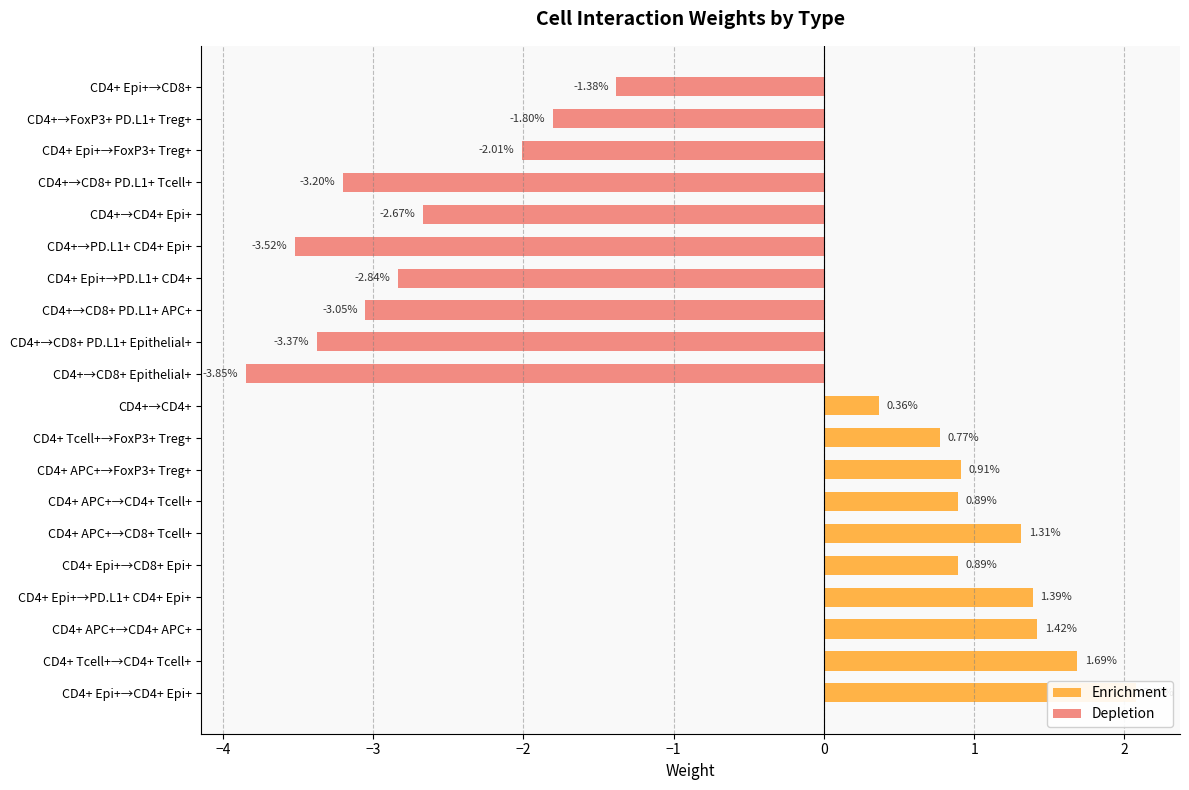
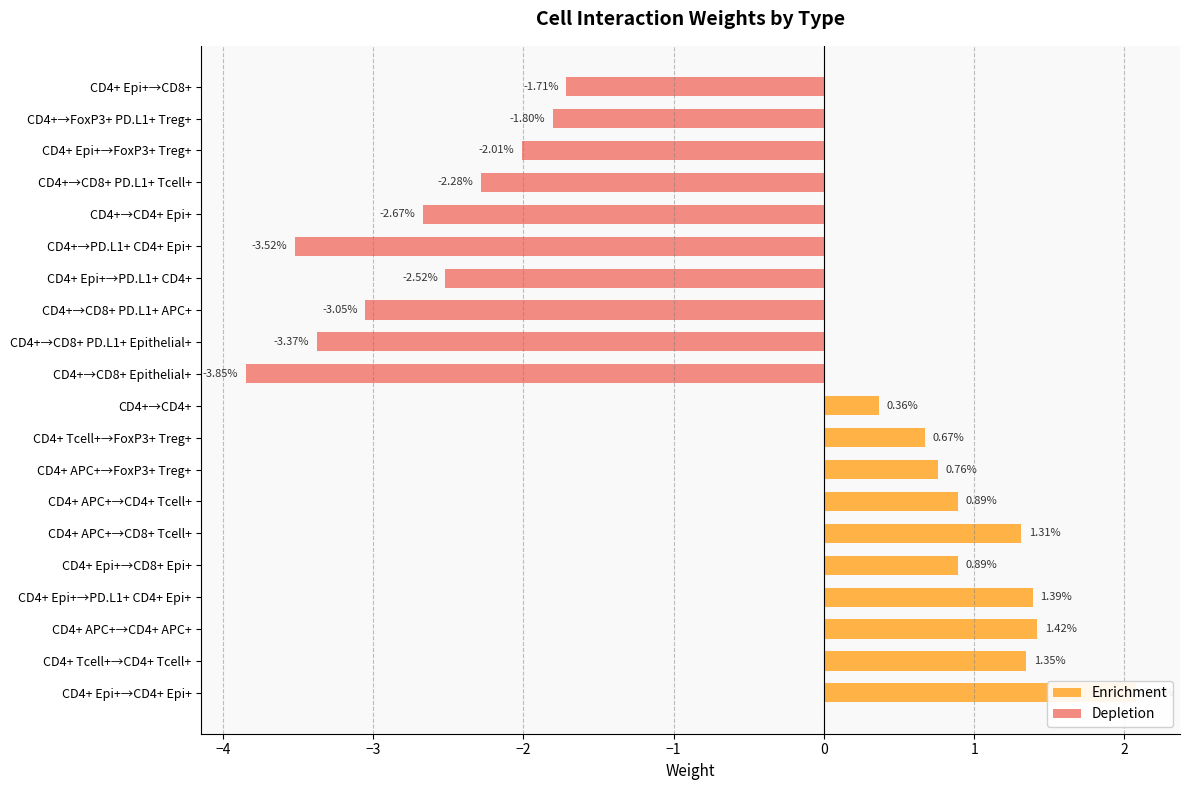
  {
    "Enrichment": {
      "CD4+→CD4+": "0.36%",
-     "CD4+ Tcell+→FoxP3+ Treg+": "0.77%",
-     "CD4+ APC+→FoxP3+ Treg+": "0.91%",
+     "CD4+ Tcell+→FoxP3+ Treg+": "0.67%",
+     "CD4+ APC+→FoxP3+ Treg+": "0.76%",
      "CD4+ APC+→CD4+ Tcell+": "0.89%",
      "CD4+ APC+→CD8+ Tcell+": "1.31%",
      "CD4+ Epi+→CD8+ Epi+": "0.89%",
      "CD4+ Epi+→PD.L1+ CD4+ Epi+": "1.39%",
      "CD4+ APC+→CD4+ APC+": "1.42%",
-     "CD4+ Tcell+→CD4+ Tcell+": "1.69%"
+     "CD4+ Tcell+→CD4+ Tcell+": "1.35%"
    },
    "Depletion": {
-     "CD4+ Epi+→CD8+": "-1.38%",
+     "CD4+ Epi+→CD8+": "-1.71%",
      "CD4+→FoxP3+ PD.L1+ Treg+": "-1.80%",
      "CD4+ Epi+→FoxP3+ Treg+": "-2.01%",
-     "CD4+→CD8+ PD.L1+ Tcell+": "-3.20%",
+     "CD4+→CD8+ PD.L1+ Tcell+": "-2.28%",
      "CD4+→CD4+ Epi+": "-2.67%",
      "CD4+→PD.L1+ CD4+ Epi+": "-3.52%",
-     "CD4+ Epi+→PD.L1+ CD4+": "-2.84%",
+     "CD4+ Epi+→PD.L1+ CD4+": "-2.52%",
      "CD4+→CD8+ PD.L1+ APC+": "-3.05%",
      "CD4+→CD8+ PD.L1+ Epithelial+": "-3.37%",
      "CD4+→CD8+ Epithelial+": "-3.85%"
    }
  }
